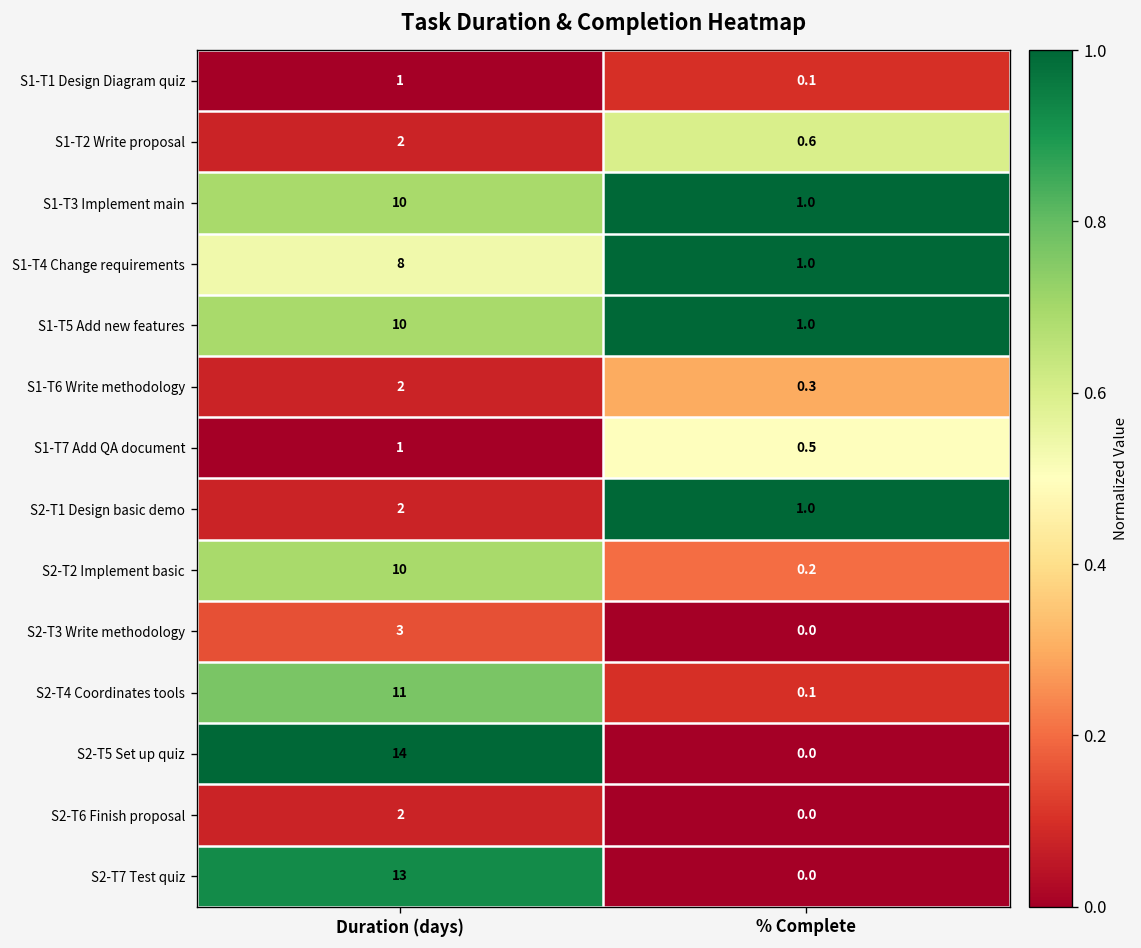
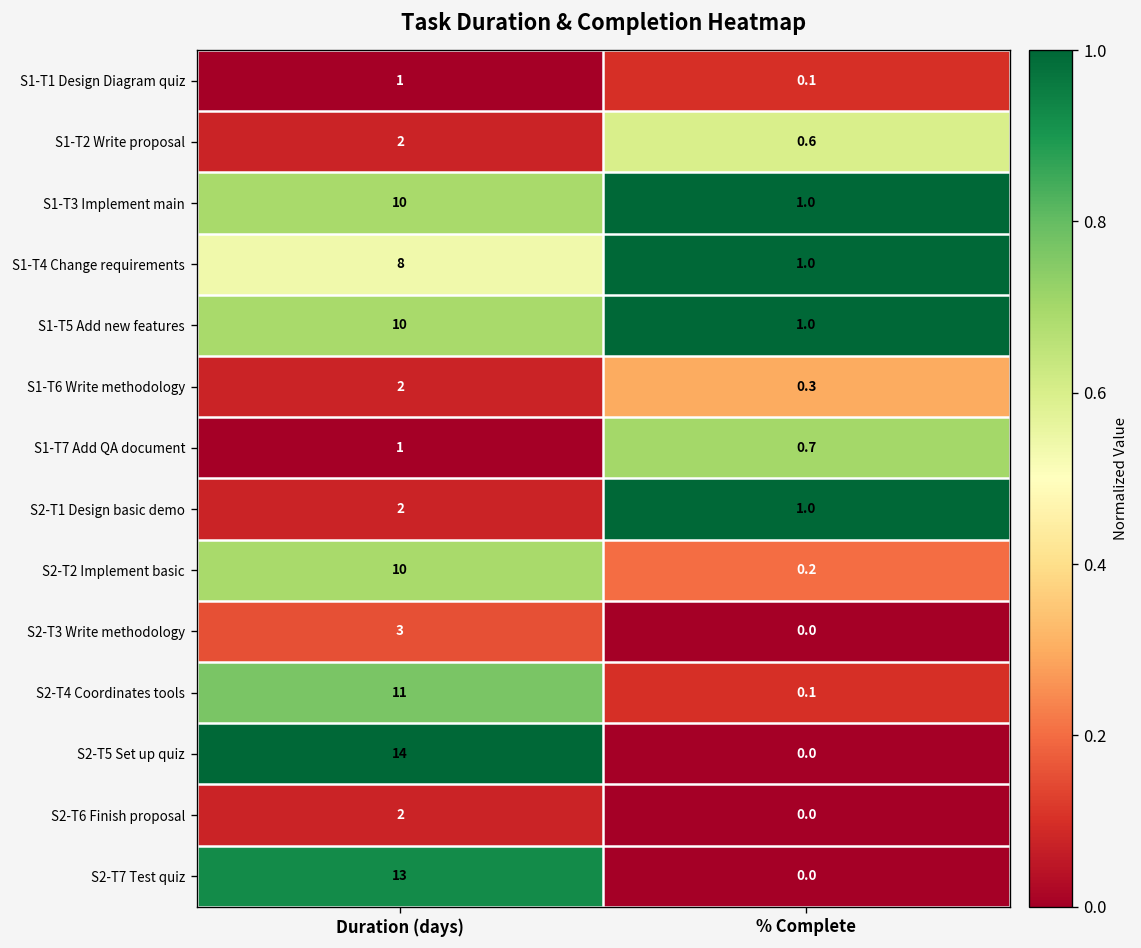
  {
    "S1-T1 Design Diagram quiz": {
      "Duration (days)": 1,
      "% Complete": 0.1
    },
    "S1-T2 Write proposal": {
      "Duration (days)": 2,
      "% Complete": 0.6
    },
    "S1-T3 Implement main": {
      "Duration (days)": 10,
      "% Complete": 1.0
    },
    "S1-T4 Change requirements": {
      "Duration (days)": 8,
      "% Complete": 1.0
    },
    "S1-T5 Add new features": {
      "Duration (days)": 10,
      "% Complete": 1.0
    },
    "S1-T6 Write methodology": {
      "Duration (days)": 2,
      "% Complete": 0.3
    },
    "S1-T7 Add QA document": {
      "Duration (days)": 1,
-     "% Complete": 0.5
+     "% Complete": 0.7
    },
    "S2-T1 Design basic demo": {
      "Duration (days)": 2,
      "% Complete": 1.0
    },
    "S2-T2 Implement basic": {
      "Duration (days)": 10,
      "% Complete": 0.2
    },
    "S2-T3 Write methodology": {
      "Duration (days)": 3,
      "% Complete": 0.0
    },
    "S2-T4 Coordinates tools": {
      "Duration (days)": 11,
      "% Complete": 0.1
    },
    "S2-T5 Set up quiz": {
      "Duration (days)": 14,
      "% Complete": 0.0
    },
    "S2-T6 Finish proposal": {
      "Duration (days)": 2,
      "% Complete": 0.0
    },
    "S2-T7 Test quiz": {
      "Duration (days)": 13,
      "% Complete": 0.0
    }
  }
